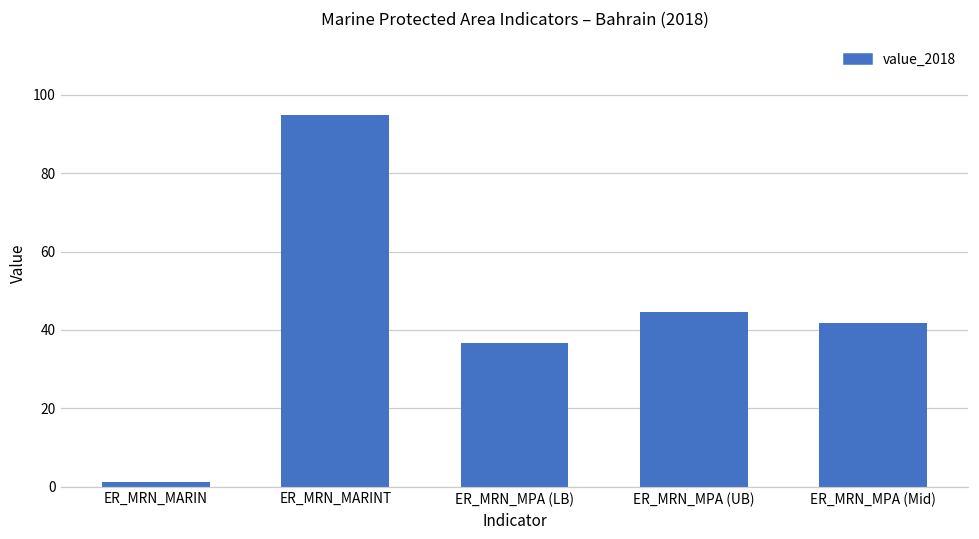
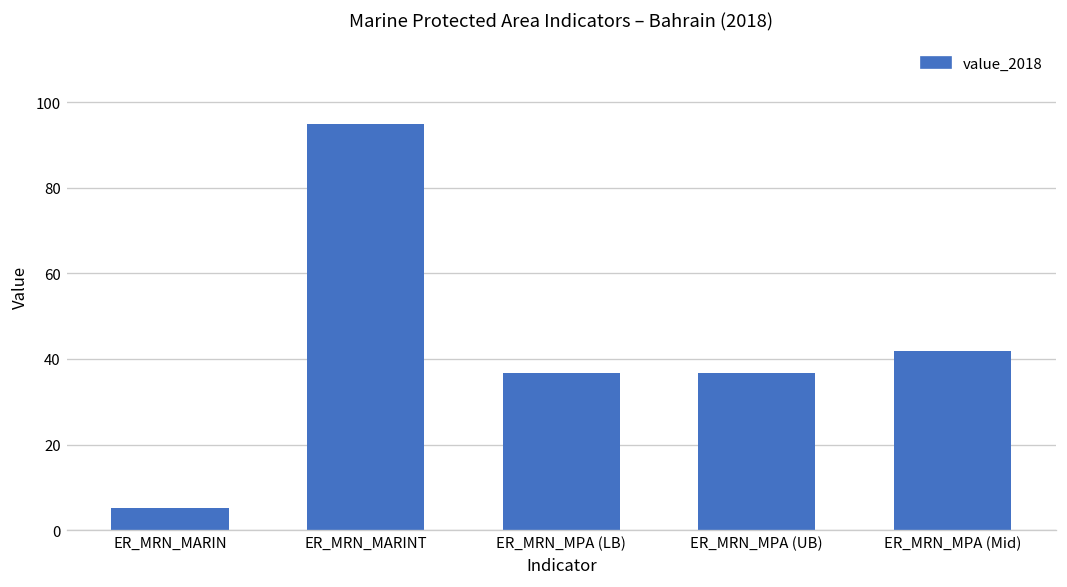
  {
-   "ER_MRN_MARIN": 1,
+   "ER_MRN_MARIN": 5,
    "ER_MRN_MARINT": 95,
    "ER_MRN_MPA (LB)": 37,
-   "ER_MRN_MPA (UB)": 45,
+   "ER_MRN_MPA (UB)": 37,
    "ER_MRN_MPA (Mid)": 42
  }
